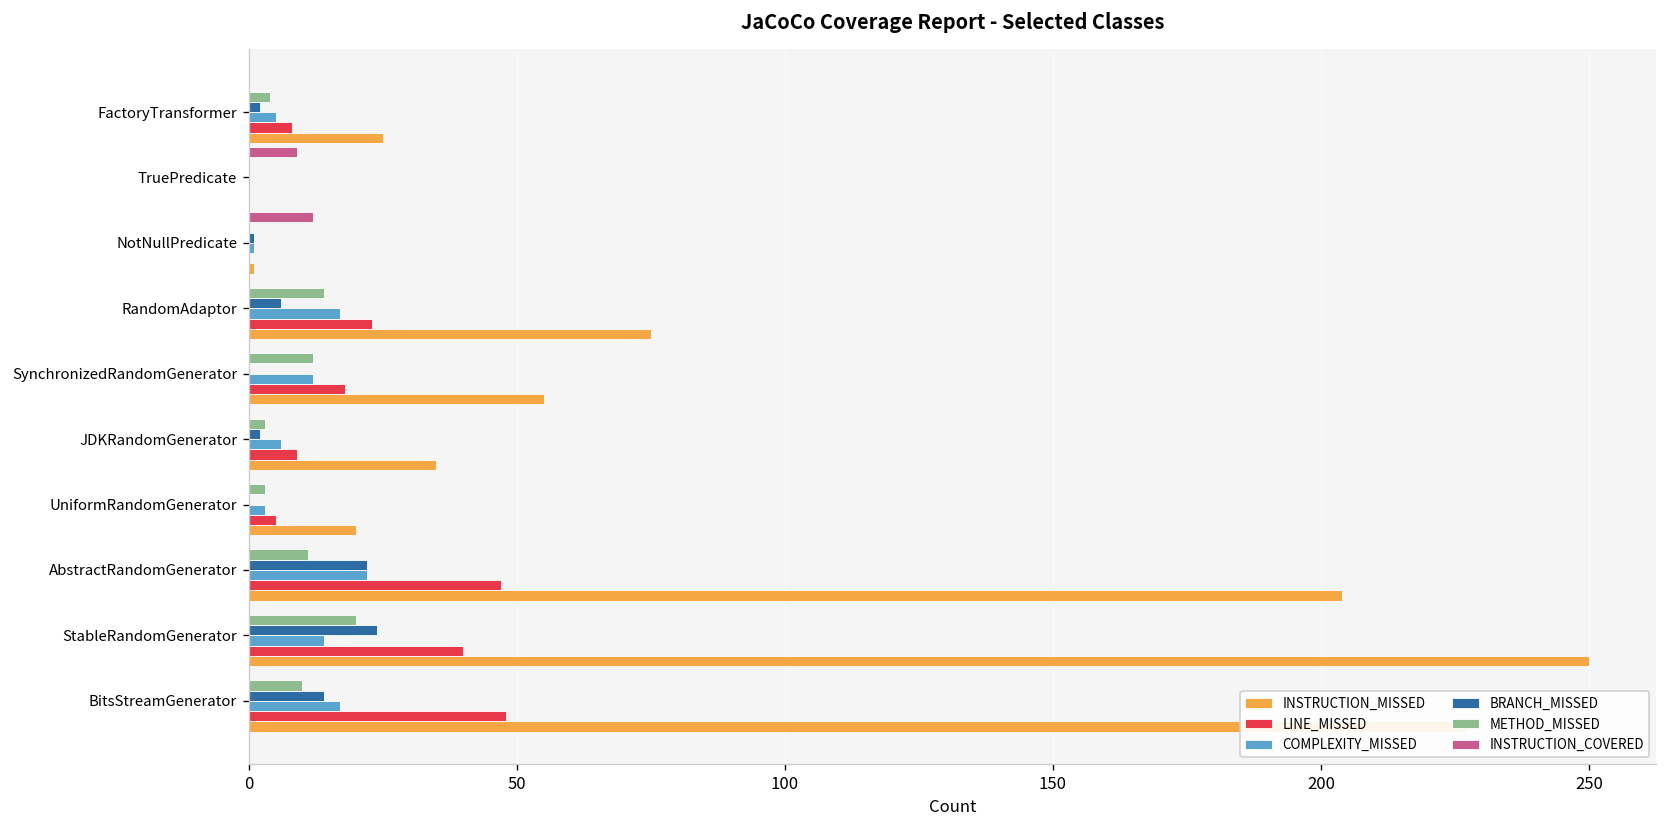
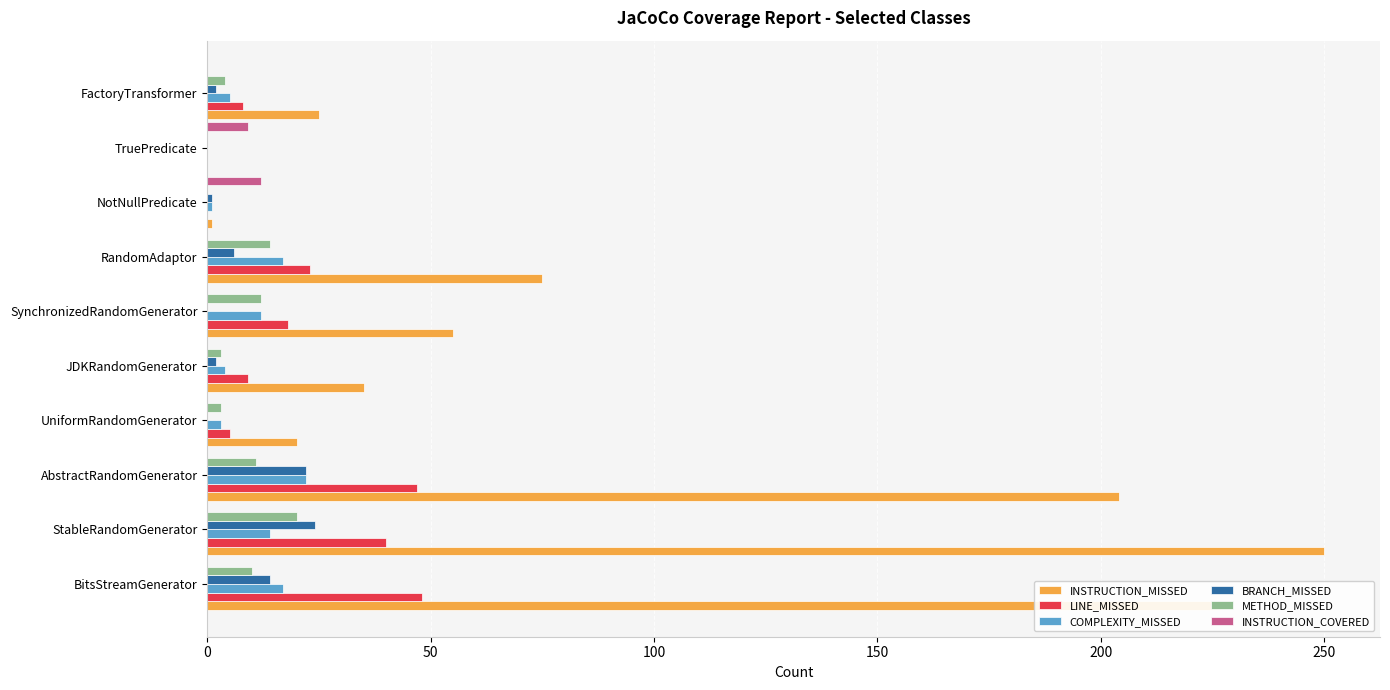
  {
    "INSTRUCTION_MISSED": {
      "FactoryTransformer": 25,
      "TruePredicate": 0,
      "NotNullPredicate": 1,
      "RandomAdaptor": 75,
      "SynchronizedRandomGenerator": 55,
      "JDKRandomGenerator": 35,
      "UniformRandomGenerator": 20,
      "AbstractRandomGenerator": 204,
      "StableRandomGenerator": 250
    },
    "LINE_MISSED": {
      "FactoryTransformer": 8,
      "TruePredicate": 0,
      "NotNullPredicate": 0,
      "RandomAdaptor": 23,
      "SynchronizedRandomGenerator": 18,
      "JDKRandomGenerator": 9,
      "UniformRandomGenerator": 5,
      "AbstractRandomGenerator": 47,
      "StableRandomGenerator": 40,
      "BitsStreamGenerator": 48
    },
    "COMPLEXITY_MISSED": {
      "FactoryTransformer": 5,
      "TruePredicate": 0,
      "NotNullPredicate": 1,
      "RandomAdaptor": 17,
      "SynchronizedRandomGenerator": 12,
-     "JDKRandomGenerator": 6,
+     "JDKRandomGenerator": 4,
      "UniformRandomGenerator": 3,
      "AbstractRandomGenerator": 22,
      "StableRandomGenerator": 14,
      "BitsStreamGenerator": 17
    },
    "BRANCH_MISSED": {
      "FactoryTransformer": 2,
      "TruePredicate": 0,
      "NotNullPredicate": 1,
      "RandomAdaptor": 6,
      "SynchronizedRandomGenerator": 0,
      "JDKRandomGenerator": 2,
      "UniformRandomGenerator": 0,
      "AbstractRandomGenerator": 22,
      "StableRandomGenerator": 24,
      "BitsStreamGenerator": 14
    },
    "METHOD_MISSED": {
      "FactoryTransformer": 4,
      "TruePredicate": 0,
      "NotNullPredicate": 0,
      "RandomAdaptor": 14,
      "SynchronizedRandomGenerator": 12,
      "JDKRandomGenerator": 3,
      "UniformRandomGenerator": 3,
      "AbstractRandomGenerator": 11,
      "StableRandomGenerator": 20,
      "BitsStreamGenerator": 10
    },
    "INSTRUCTION_COVERED": {
      "FactoryTransformer": 0,
      "TruePredicate": 9,
      "NotNullPredicate": 12,
      "RandomAdaptor": 0,
      "SynchronizedRandomGenerator": 0,
      "JDKRandomGenerator": 0,
      "UniformRandomGenerator": 0,
      "AbstractRandomGenerator": 0,
      "StableRandomGenerator": 0,
      "BitsStreamGenerator": 0
    }
  }
